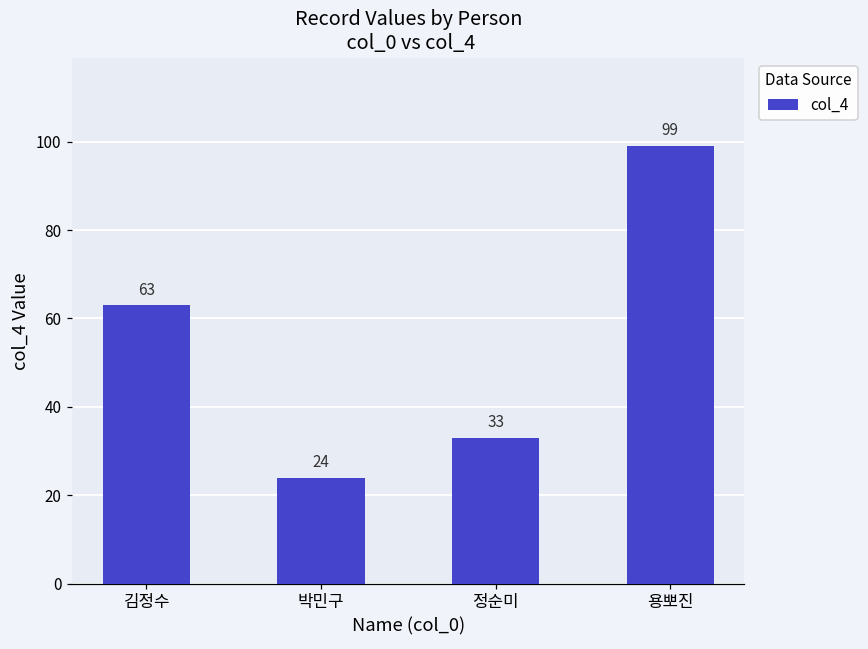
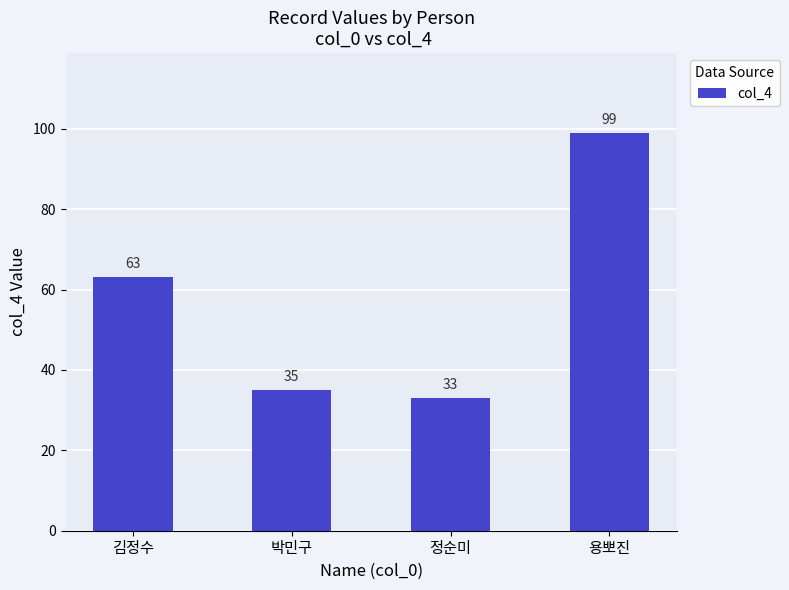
  {
    "김정수": 63,
-   "박민구": 24,
+   "박민구": 35,
    "정순미": 33,
    "용뽀진": 99
  }
